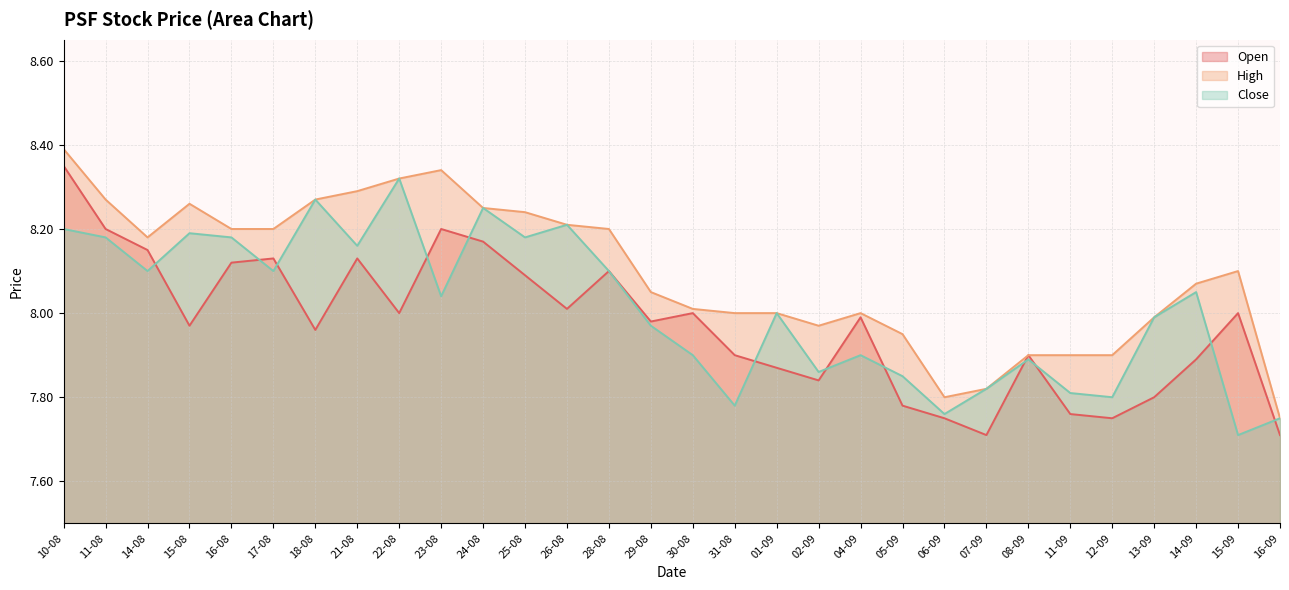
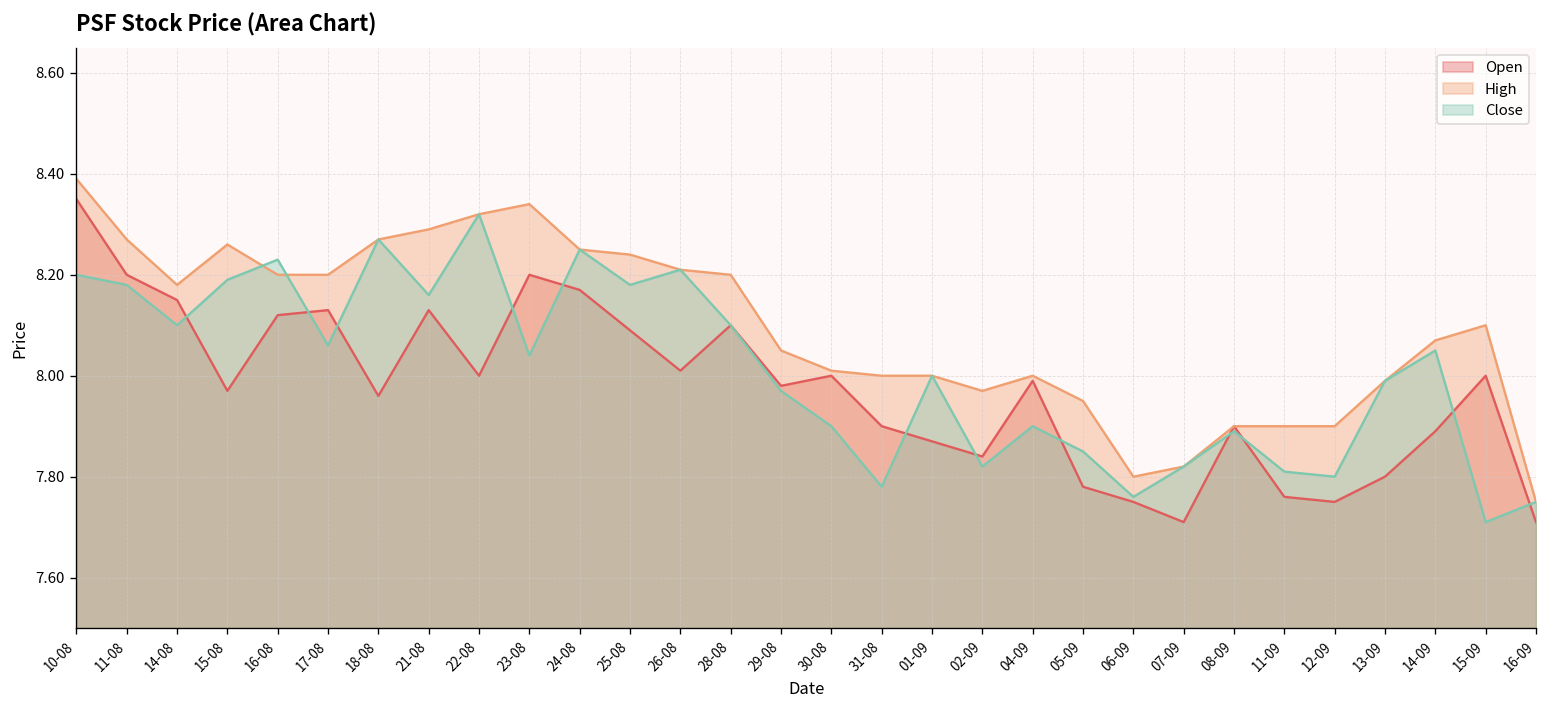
  {
    "Close": {
      "10-08": 8.20,
      "11-08": 8.18,
      "14-08": 8.10,
      "15-08": 8.19,
-     "16-08": 8.18,
-     "17-08": 8.10,
+     "16-08": 8.23,
+     "17-08": 8.06,
      "21-08": 8.16,
      "23-08": 8.04,
      "25-08": 8.18,
      "29-08": 7.97,
      "30-08": 7.90,
      "31-08": 7.78,
-     "02-09": 7.86,
+     "02-09": 7.82,
      "04-09": 7.90,
      "05-09": 7.85,
      "06-09": 7.76,
      "08-09": 7.89,
      "11-09": 7.81,
      "12-09": 7.80,
      "14-09": 8.05,
      "15-09": 7.71
    }
  }
